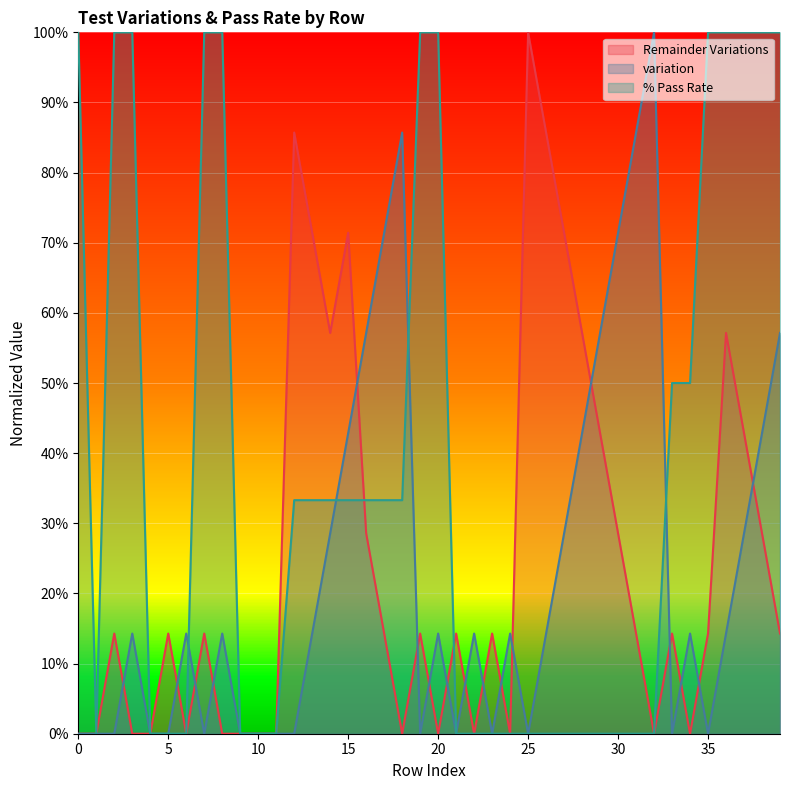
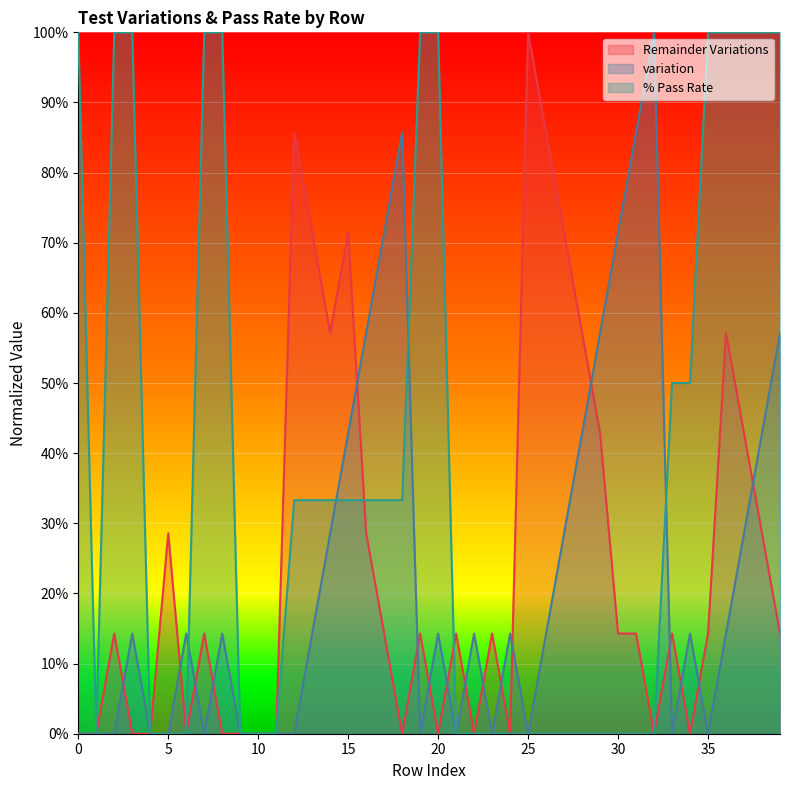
  {
    "Remainder Variations": {
-     "5": "14%",
+     "5": "29%",
      "15": "71%",
      "20": "0%",
      "25": "100%",
-     "30": "29%",
+     "30": "14%",
      "35": "14%"
    }
  }
